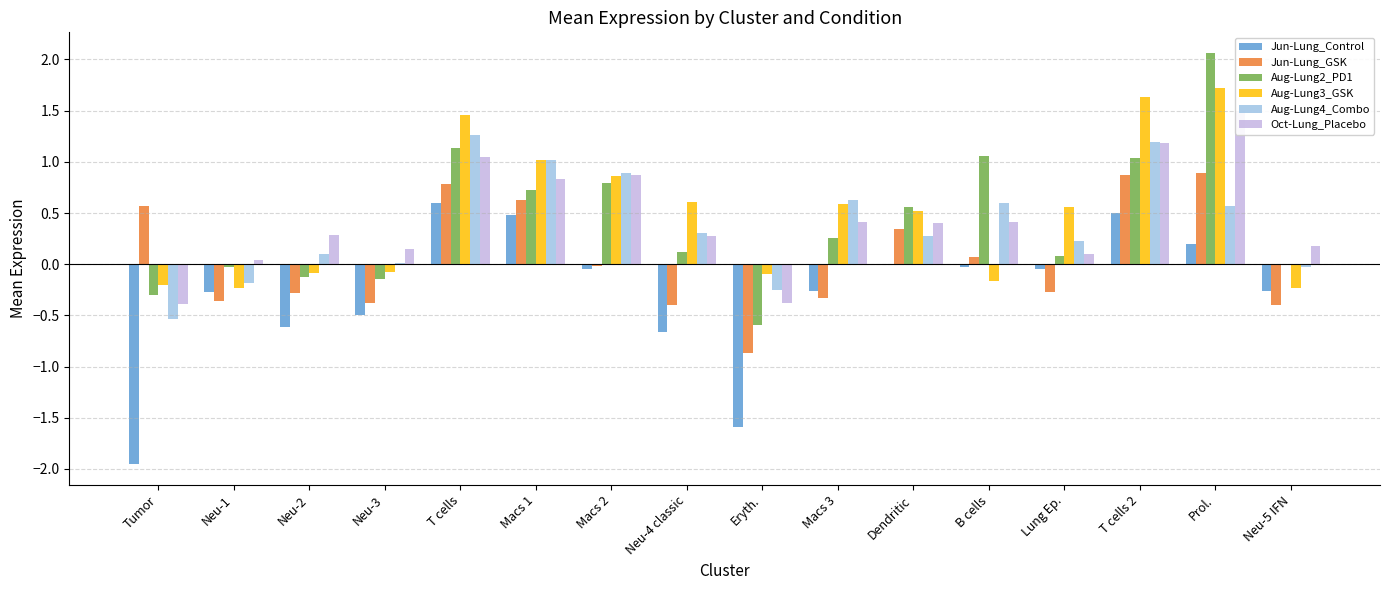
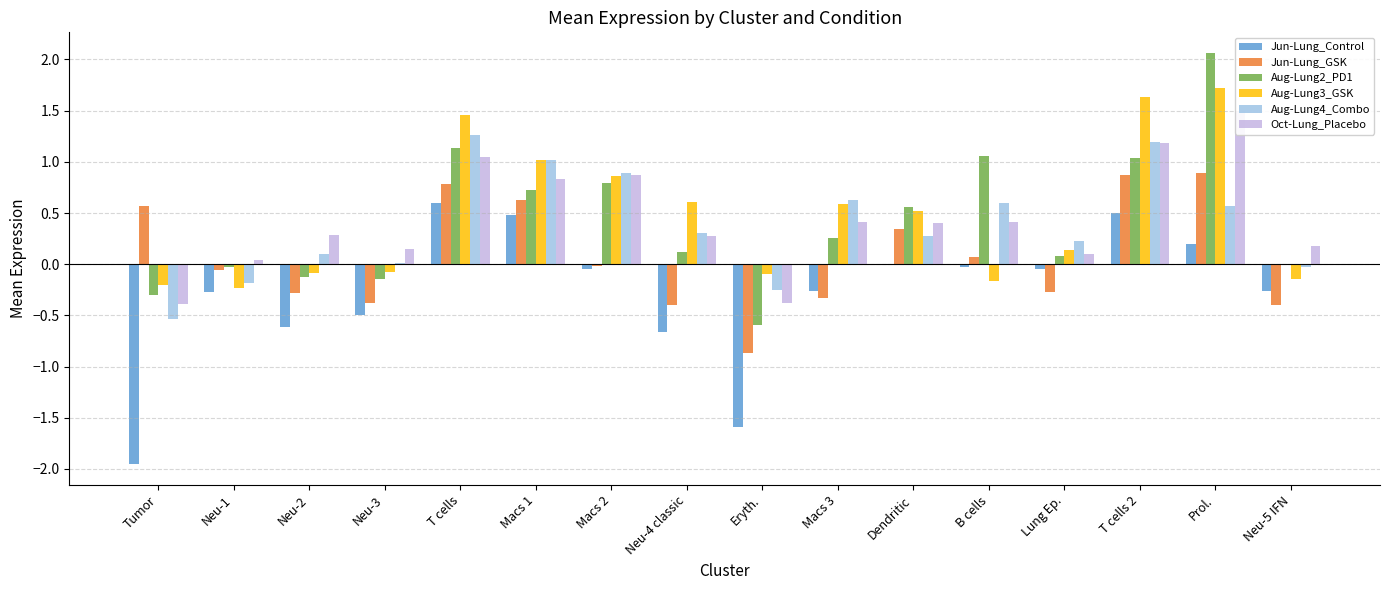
  {
    "Jun-Lung_Control": {
      "Tumor": -1.95,
      "Neu-1": -0.27,
      "Neu-2": -0.61,
      "Neu-3": -0.50,
      "T cells": 0.60,
      "Macs 1": 0.48,
      "Macs 2": -0.05,
      "Neu-4 classic": -0.66,
      "Eryth.": -1.59,
      "Macs 3": -0.26,
      "B cells": -0.03,
      "Lung Ep.": -0.05,
      "T cells 2": 0.50,
      "Prol.": 0.19,
      "Neu-5 IFN": -0.26
    },
    "Jun-Lung_GSK": {
      "Tumor": 0.57,
-     "Neu-1": -0.36,
+     "Neu-1": -0.06,
      "Neu-2": -0.28,
      "Neu-3": -0.38,
      "T cells": 0.79,
      "Macs 1": 0.63,
      "Neu-4 classic": -0.40,
      "Eryth.": -0.87,
      "Macs 3": -0.33,
      "Dendritic": 0.35,
      "B cells": 0.07,
      "Lung Ep.": -0.27,
      "T cells 2": 0.88,
      "Prol.": 0.89,
      "Neu-5 IFN": -0.40
    },
    "Aug-Lung2_PD1": {
      "Tumor": -0.30,
      "Neu-1": -0.03,
      "Neu-2": -0.13,
      "Neu-3": -0.14,
      "T cells": 1.13,
      "Macs 1": 0.72,
      "Macs 2": 0.80,
      "Neu-4 classic": 0.12,
      "Eryth.": -0.60,
      "Macs 3": 0.25,
      "Dendritic": 0.55,
      "B cells": 1.06,
      "Lung Ep.": 0.08,
      "T cells 2": 1.04,
      "Prol.": 2.06
    },
    "Aug-Lung3_GSK": {
      "Tumor": -0.20,
      "Neu-1": -0.23,
      "Neu-2": -0.08,
      "Neu-3": -0.08,
      "T cells": 1.46,
      "Macs 1": 1.02,
      "Macs 2": 0.86,
      "Neu-4 classic": 0.60,
      "Eryth.": -0.10,
      "Macs 3": 0.58,
      "Dendritic": 0.52,
      "B cells": -0.17,
-     "Lung Ep.": 0.56,
+     "Lung Ep.": 0.14,
      "T cells 2": 1.64,
      "Prol.": 1.72,
-     "Neu-5 IFN": -0.23
+     "Neu-5 IFN": -0.15
    }
  }
